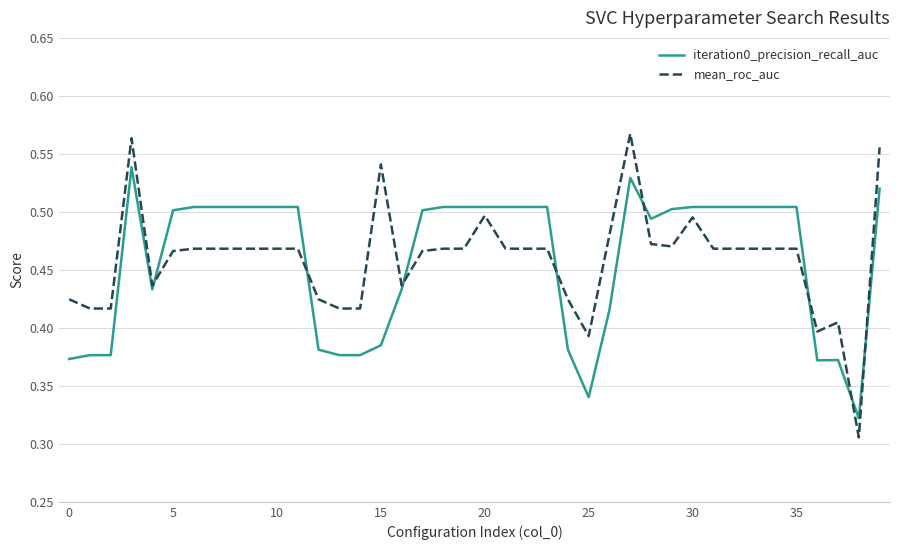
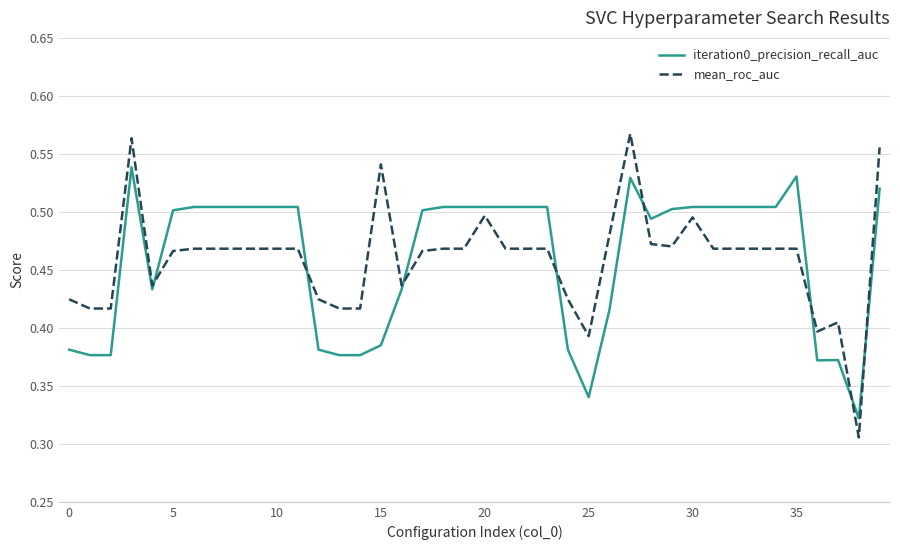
  {
    "iteration0_precision_recall_auc": {
-     "0": 0.373,
+     "0": 0.381,
      "5": 0.501,
      "10": 0.504,
      "15": 0.385,
      "20": 0.504,
      "25": 0.340,
      "30": 0.504,
-     "35": 0.504
+     "35": 0.531
    },
    "mean_roc_auc": {
      "0": 0.425,
      "5": 0.466,
      "10": 0.468,
      "15": 0.541,
      "20": 0.497,
      "25": 0.393,
      "30": 0.495,
      "35": 0.468
    }
  }
